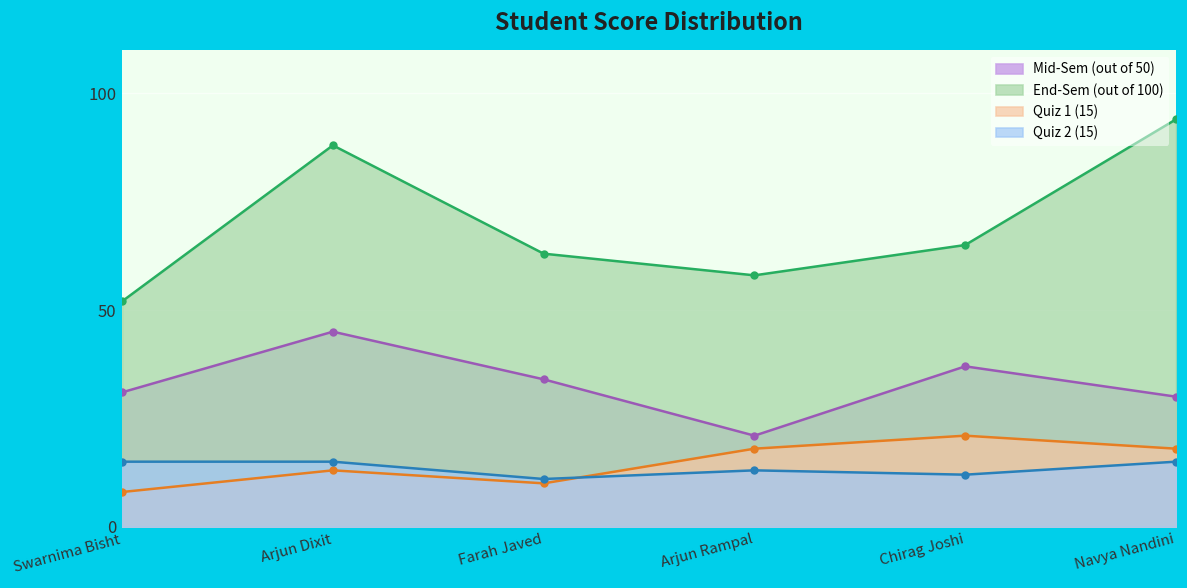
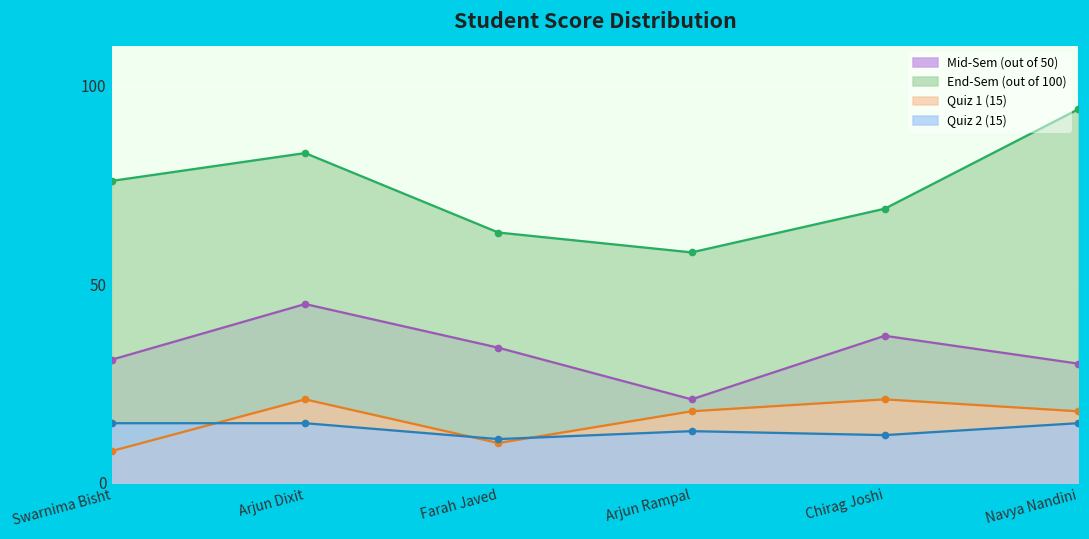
  {
    "End-Sem (out of 100)": {
-     "Swarnima Bisht": 52,
-     "Arjun Dixit": 88,
+     "Swarnima Bisht": 76,
+     "Arjun Dixit": 83,
      "Farah Javed": 63,
      "Arjun Rampal": 58,
-     "Chirag Joshi": 65,
+     "Chirag Joshi": 69,
      "Navya Nandini": 94
    },
    "Quiz 1 (15)": {
      "Swarnima Bisht": 8,
-     "Arjun Dixit": 13,
+     "Arjun Dixit": 21,
      "Farah Javed": 10,
      "Arjun Rampal": 18,
      "Chirag Joshi": 21,
      "Navya Nandini": 18
    }
  }
